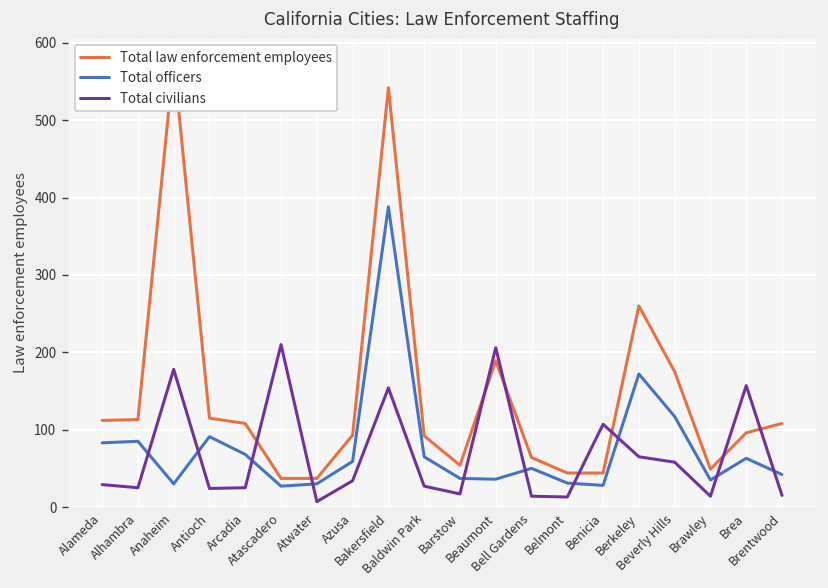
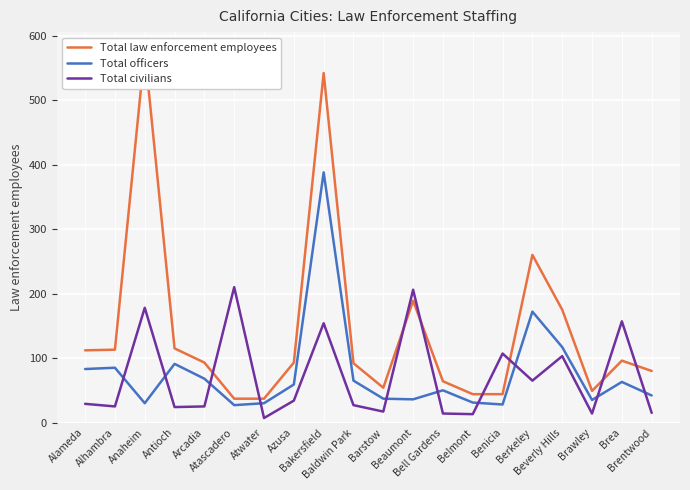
  {
    "Total law enforcement employees": {
      "Alameda": 110,
      "Alhambra": 110,
      "Antioch": 120,
-     "Arcadia": 110,
+     "Arcadia": 90,
      "Atascadero": 40,
      "Atwater": 40,
      "Azusa": 90,
      "Bakersfield": 540,
      "Baldwin Park": 90,
      "Barstow": 50,
      "Beaumont": 190,
      "Bell Gardens": 60,
      "Belmont": 40,
      "Benicia": 40,
      "Berkeley": 260,
      "Beverly Hills": 180,
      "Brawley": 50,
      "Brea": 100,
-     "Brentwood": 110
+     "Brentwood": 80
    },
    "Total officers": {
      "Alameda": 80,
      "Alhambra": 90,
      "Anaheim": 30,
      "Antioch": 90,
      "Arcadia": 70,
      "Atascadero": 30,
      "Atwater": 30,
      "Azusa": 60,
      "Bakersfield": 390,
      "Baldwin Park": 70,
      "Barstow": 40,
      "Beaumont": 40,
      "Bell Gardens": 50,
      "Belmont": 30,
      "Benicia": 30,
      "Berkeley": 170,
      "Beverly Hills": 120,
      "Brawley": 40,
      "Brea": 60,
      "Brentwood": 40
    },
    "Total civilians": {
      "Alameda": 30,
      "Alhambra": 30,
      "Anaheim": 180,
      "Antioch": 20,
      "Arcadia": 30,
      "Atascadero": 210,
      "Atwater": 10,
      "Azusa": 30,
      "Bakersfield": 150,
      "Baldwin Park": 30,
      "Barstow": 20,
      "Beaumont": 210,
      "Bell Gardens": 10,
      "Belmont": 10,
      "Benicia": 110,
      "Berkeley": 70,
-     "Beverly Hills": 60,
+     "Beverly Hills": 100,
      "Brawley": 10,
      "Brea": 160,
      "Brentwood": 20
    }
  }
